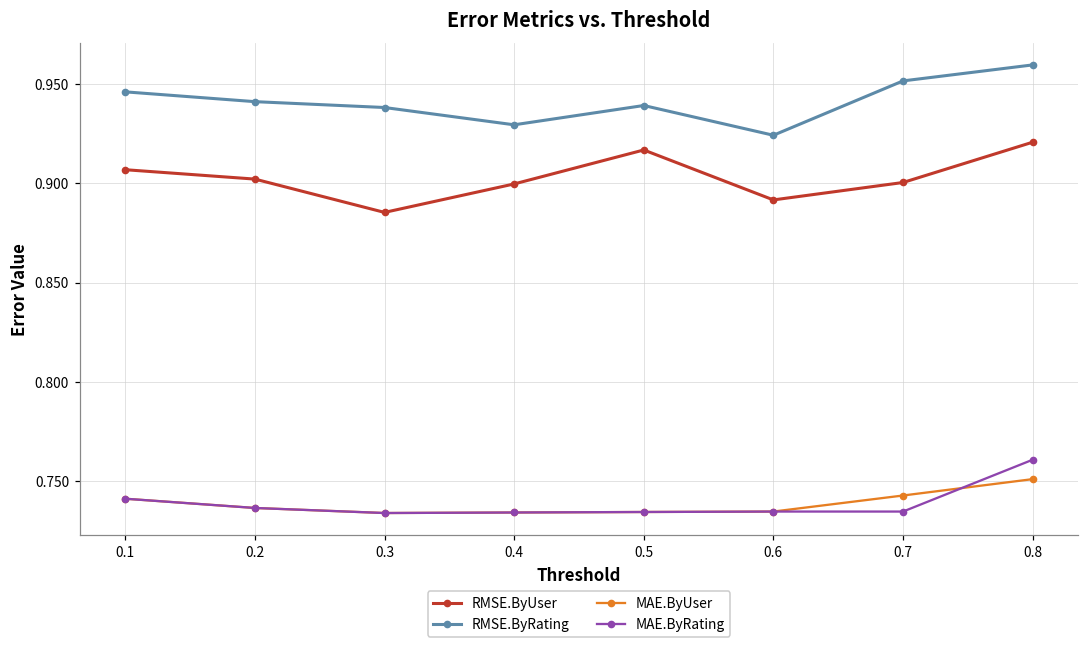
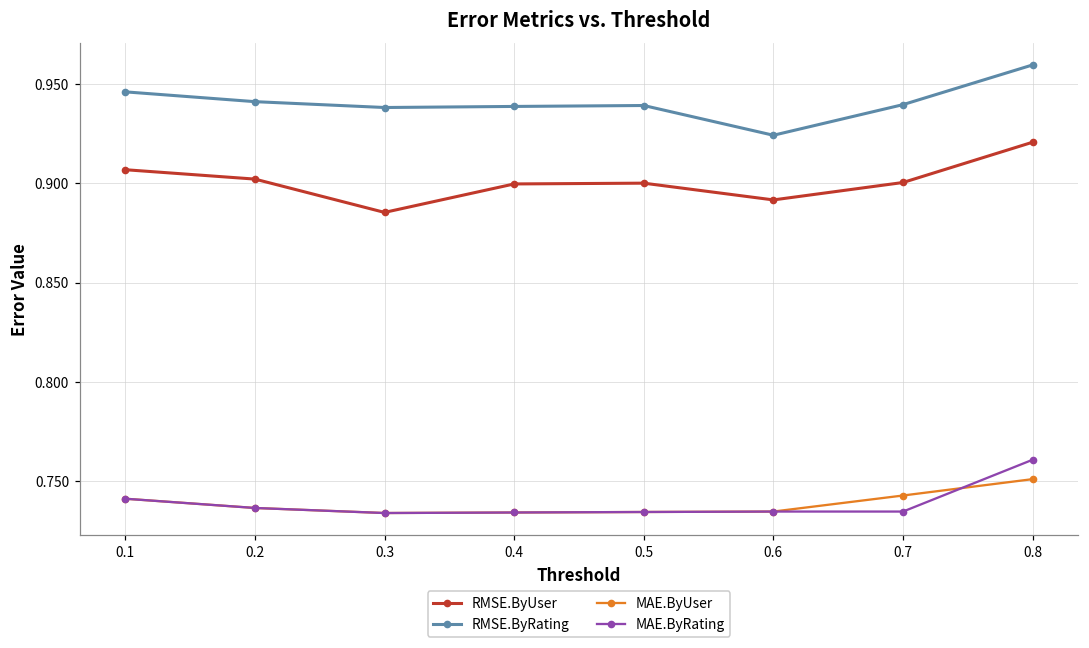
  {
    "RMSE.ByUser": {
      "0.1": 0.907,
      "0.2": 0.902,
      "0.3": 0.885,
      "0.4": 0.900,
-     "0.5": 0.917,
+     "0.5": 0.900,
      "0.6": 0.892,
      "0.7": 0.900,
      "0.8": 0.921
    },
    "RMSE.ByRating": {
      "0.1": 0.946,
      "0.2": 0.941,
      "0.3": 0.938,
-     "0.4": 0.930,
+     "0.4": 0.939,
      "0.5": 0.939,
      "0.6": 0.924,
-     "0.7": 0.952,
+     "0.7": 0.940,
      "0.8": 0.960
    },
    "MAE.ByUser": {
      "0.7": 0.743,
      "0.8": 0.751
    },
    "MAE.ByRating": {
      "0.7": 0.735,
      "0.8": 0.761
    }
  }
